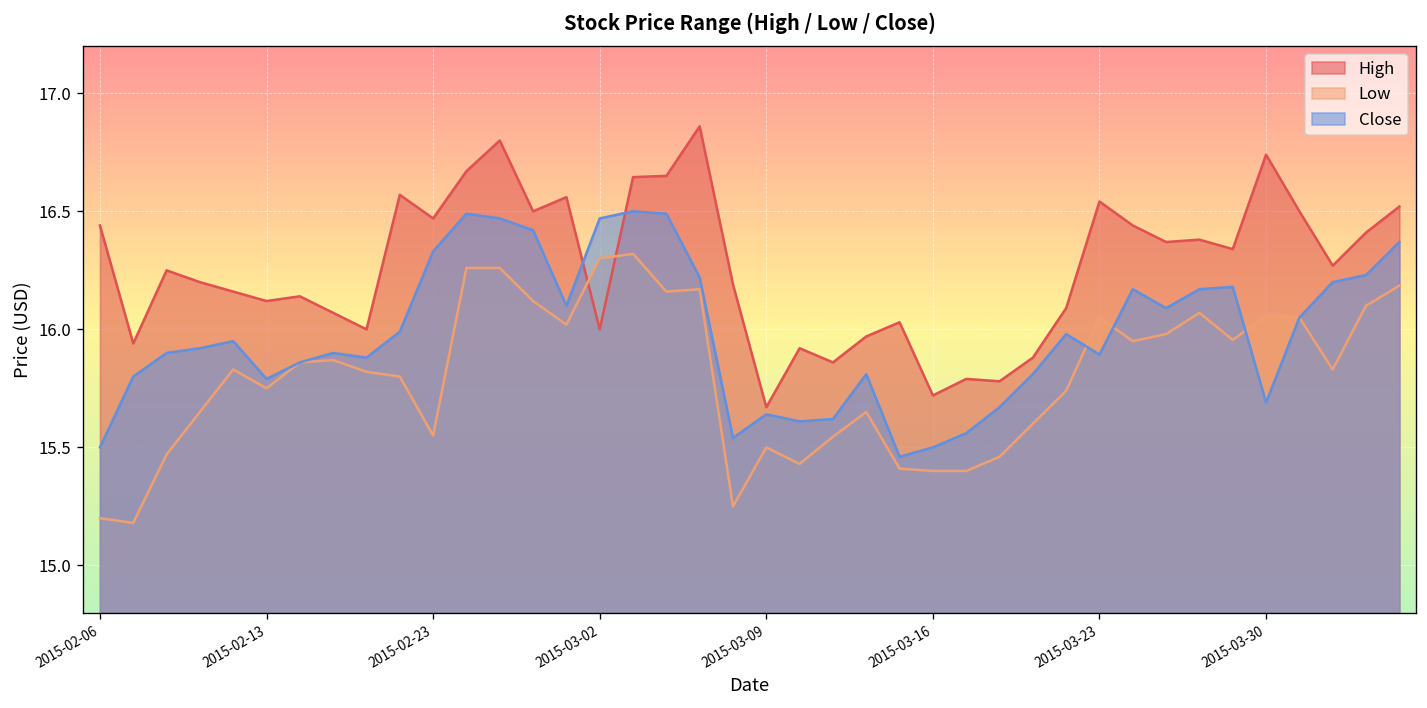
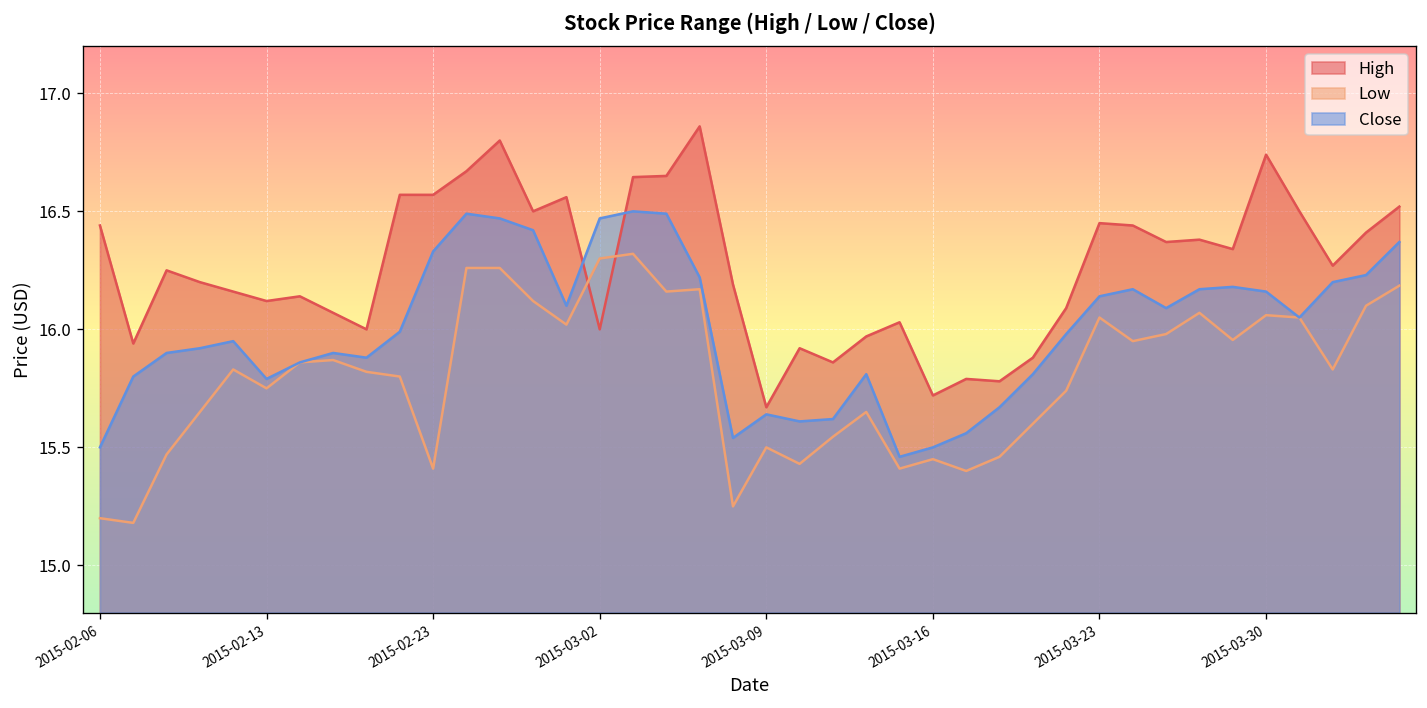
  {
    "High": {
      "2015-02-06": 16.44,
      "2015-02-13": 16.12,
-     "2015-02-23": 16.47,
+     "2015-02-23": 16.57,
      "2015-03-02": 16.00,
      "2015-03-09": 15.67,
      "2015-03-16": 15.72,
-     "2015-03-23": 16.54,
+     "2015-03-23": 16.45,
      "2015-03-30": 16.74
    },
    "Low": {
      "2015-02-06": 15.20,
      "2015-02-13": 15.75,
-     "2015-02-23": 15.55,
+     "2015-02-23": 15.41,
      "2015-03-02": 16.30,
      "2015-03-09": 15.50,
-     "2015-03-16": 15.40,
+     "2015-03-16": 15.45,
      "2015-03-23": 16.05,
      "2015-03-30": 16.06
    },
    "Close": {
      "2015-02-06": 15.50,
      "2015-02-13": 15.79,
      "2015-02-23": 16.33,
      "2015-03-02": 16.47,
      "2015-03-09": 15.64,
      "2015-03-16": 15.50,
-     "2015-03-23": 15.89,
-     "2015-03-30": 15.69
+     "2015-03-23": 16.14,
+     "2015-03-30": 16.16
    }
  }
